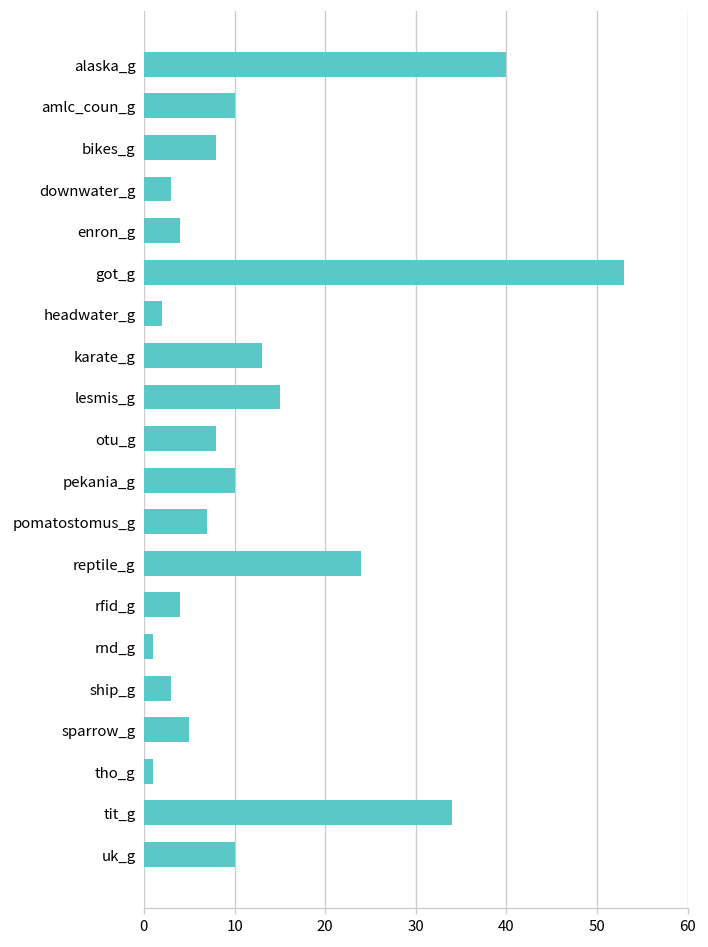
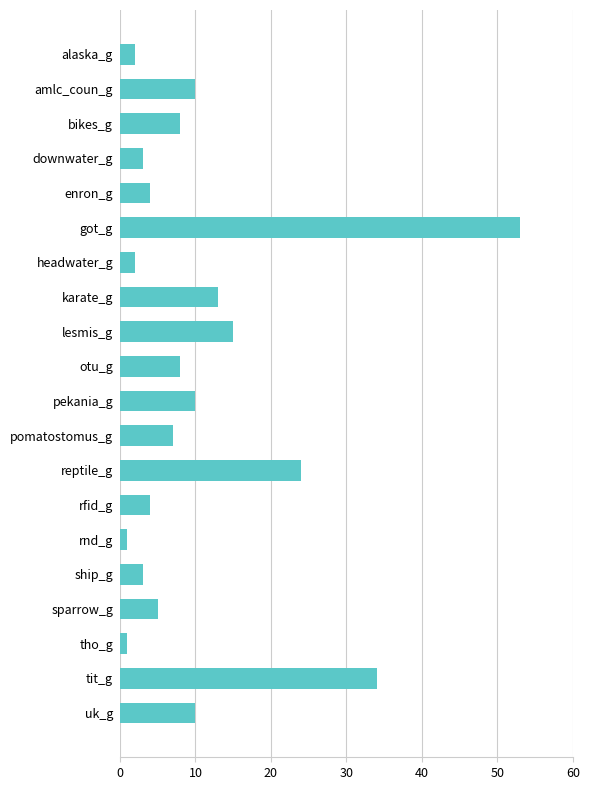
  {
-   "alaska_g": 40,
+   "alaska_g": 2,
    "amlc_coun_g": 10,
    "bikes_g": 8,
    "downwater_g": 3,
    "enron_g": 4,
    "got_g": 53,
    "headwater_g": 2,
    "karate_g": 13,
    "lesmis_g": 15,
    "otu_g": 8,
    "pekania_g": 10,
    "pomatostomus_g": 7,
    "reptile_g": 24,
    "rfid_g": 4,
    "rnd_g": 1,
    "ship_g": 3,
    "sparrow_g": 5,
    "tho_g": 1,
    "tit_g": 34,
    "uk_g": 10
  }
